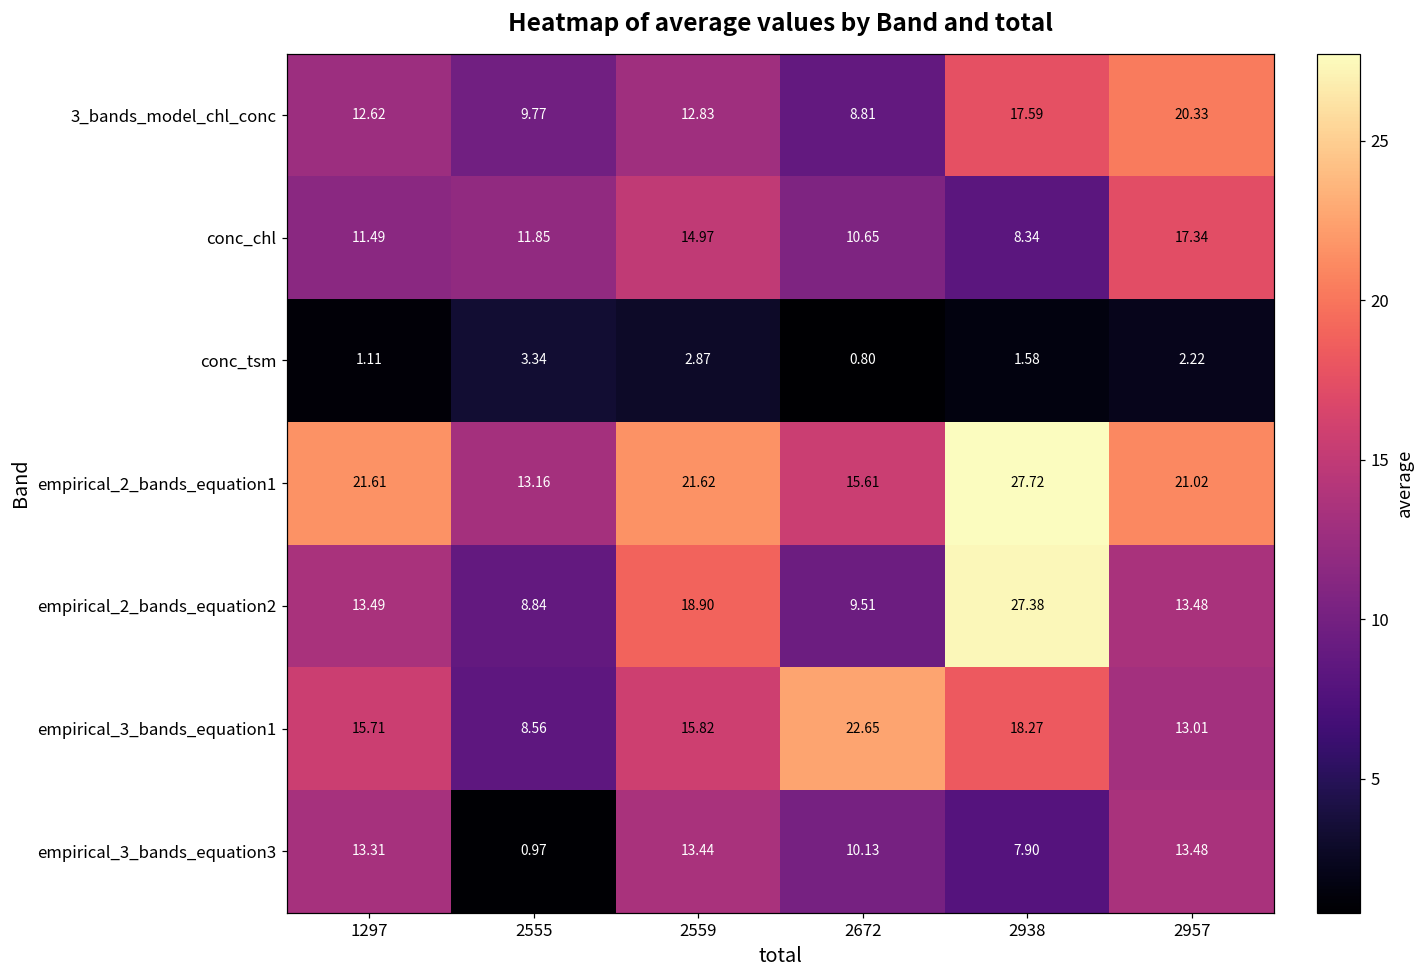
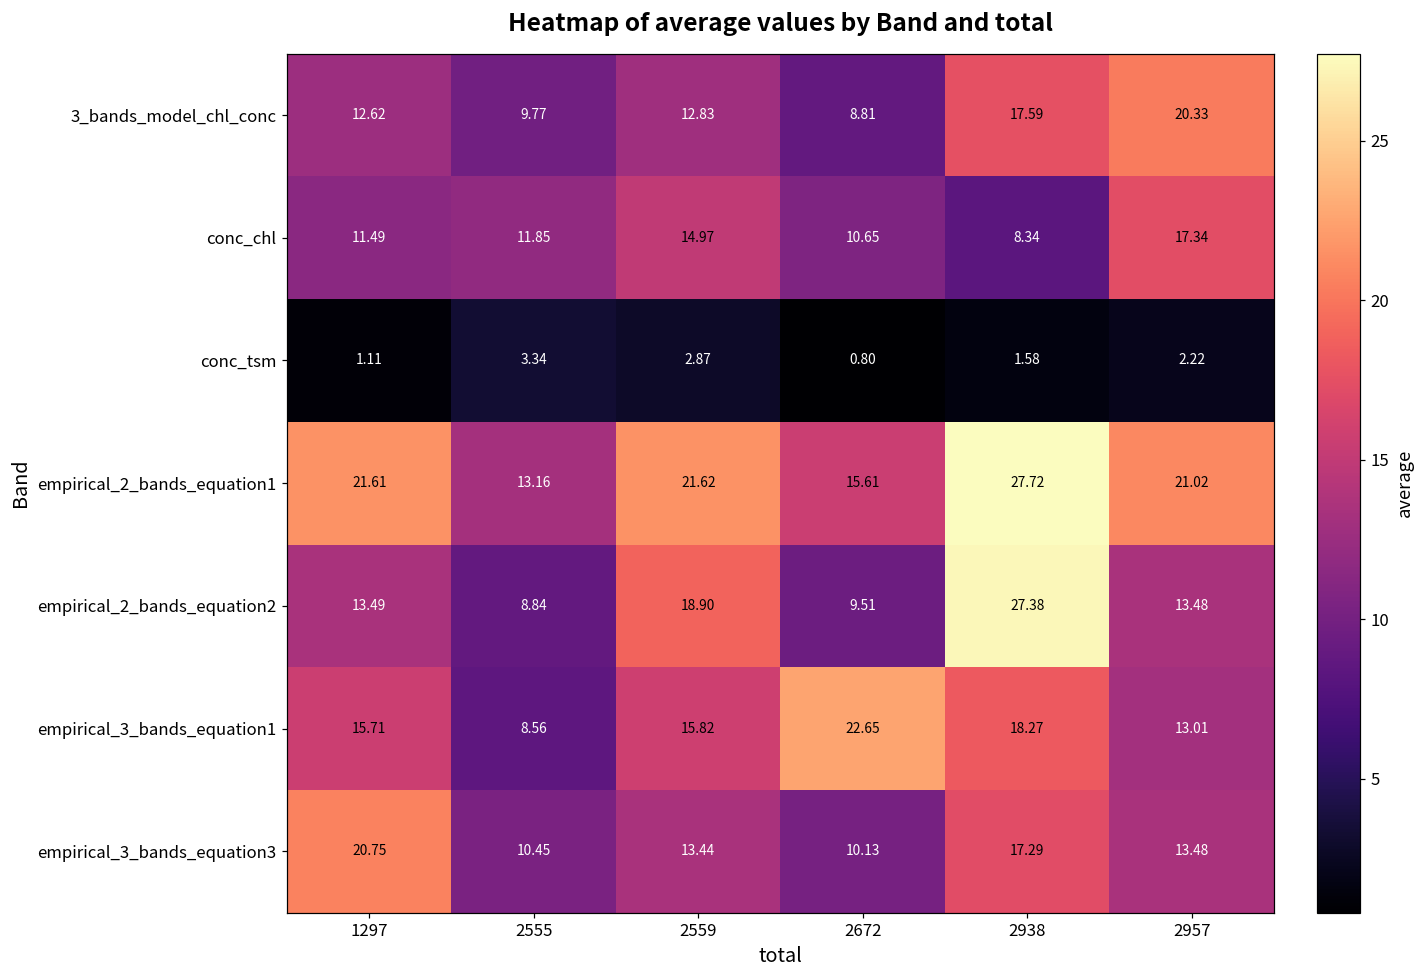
  {
    "3_bands_model_chl_conc": {
      "1297": 12.62,
      "2555": 9.77,
      "2559": 12.83,
      "2672": 8.81,
      "2938": 17.59,
      "2957": 20.33
    },
    "conc_chl": {
      "1297": 11.49,
      "2555": 11.85,
      "2559": 14.97,
      "2672": 10.65,
      "2938": 8.34,
      "2957": 17.34
    },
    "conc_tsm": {
      "1297": 1.11,
      "2555": 3.34,
      "2559": 2.87,
      "2672": 0.80,
      "2938": 1.58,
      "2957": 2.22
    },
    "empirical_2_bands_equation1": {
      "1297": 21.61,
      "2555": 13.16,
      "2559": 21.62,
      "2672": 15.61,
      "2938": 27.72,
      "2957": 21.02
    },
    "empirical_2_bands_equation2": {
      "1297": 13.49,
      "2555": 8.84,
      "2559": 18.90,
      "2672": 9.51,
      "2938": 27.38,
      "2957": 13.48
    },
    "empirical_3_bands_equation1": {
      "1297": 15.71,
      "2555": 8.56,
      "2559": 15.82,
      "2672": 22.65,
      "2938": 18.27,
      "2957": 13.01
    },
    "empirical_3_bands_equation3": {
-     "1297": 13.31,
-     "2555": 0.97,
+     "1297": 20.75,
+     "2555": 10.45,
      "2559": 13.44,
      "2672": 10.13,
-     "2938": 7.90,
+     "2938": 17.29,
      "2957": 13.48
    }
  }
